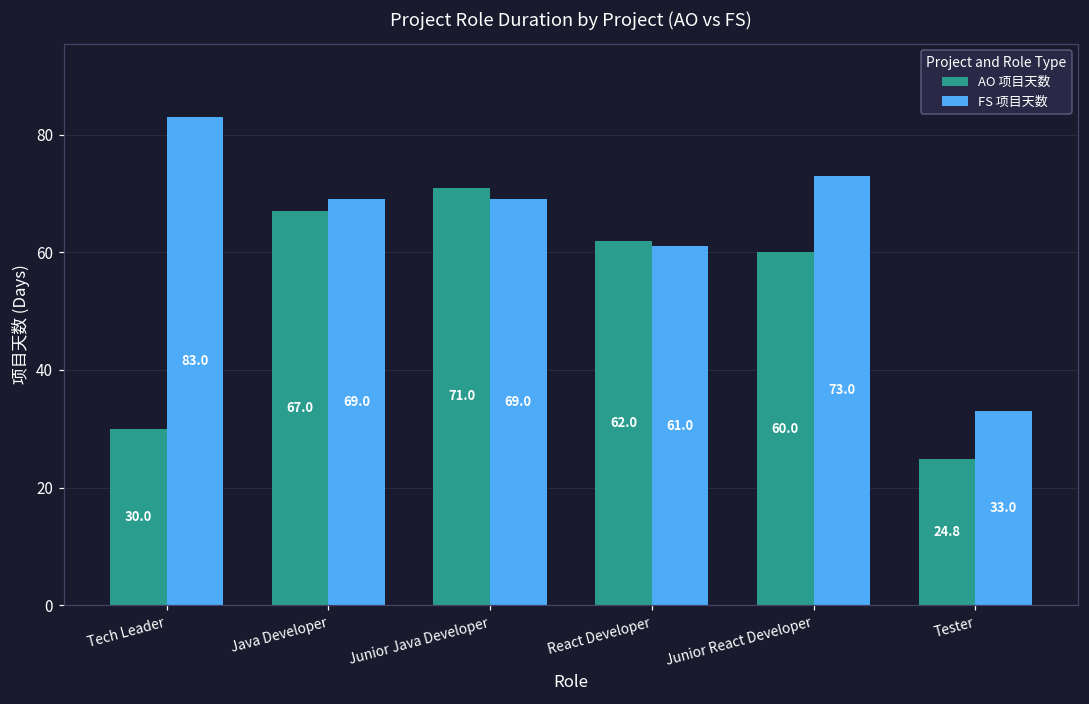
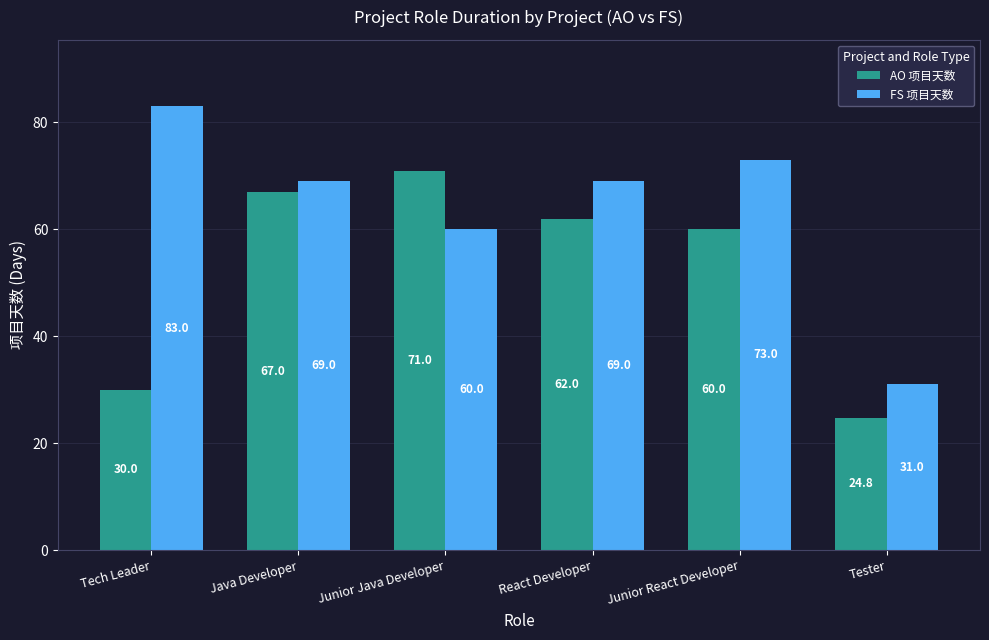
  {
    "AO 项目天数": {
      "Tech Leader": 30.0,
      "Java Developer": 67.0,
      "Junior Java Developer": 71.0,
      "React Developer": 62.0,
      "Junior React Developer": 60.0,
      "Tester": 24.8
    },
    "FS 项目天数": {
      "Tech Leader": 83.0,
      "Java Developer": 69.0,
-     "Junior Java Developer": 69.0,
-     "React Developer": 61.0,
+     "Junior Java Developer": 60.0,
+     "React Developer": 69.0,
      "Junior React Developer": 73.0,
-     "Tester": 33.0
+     "Tester": 31.0
    }
  }
